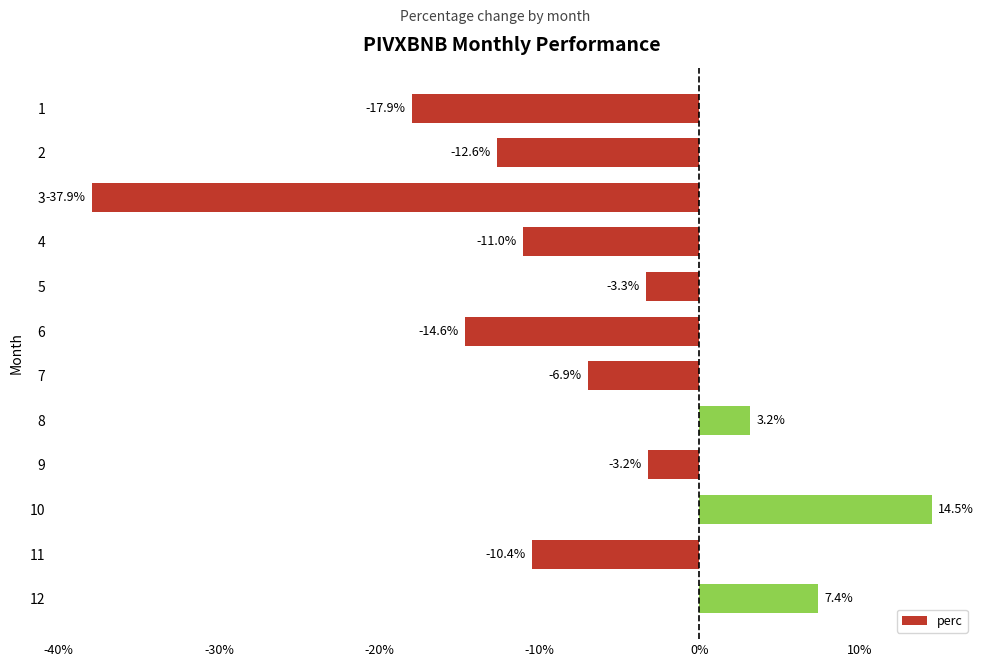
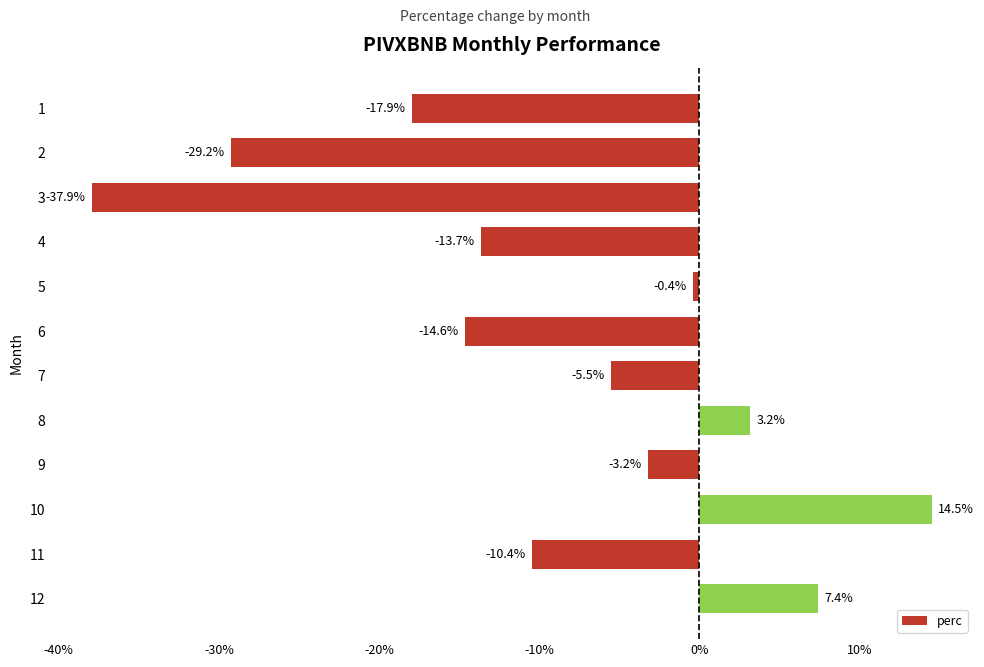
  {
    "1": "-17.9%",
-   "2": "-12.6%",
+   "2": "-29.2%",
    "3": "-37.9%",
-   "4": "-11.0%",
-   "5": "-3.3%",
+   "4": "-13.7%",
+   "5": "-0.4%",
    "6": "-14.6%",
-   "7": "-6.9%",
+   "7": "-5.5%",
    "8": "3.2%",
    "9": "-3.2%",
    "10": "14.5%",
    "11": "-10.4%",
    "12": "7.4%"
  }
